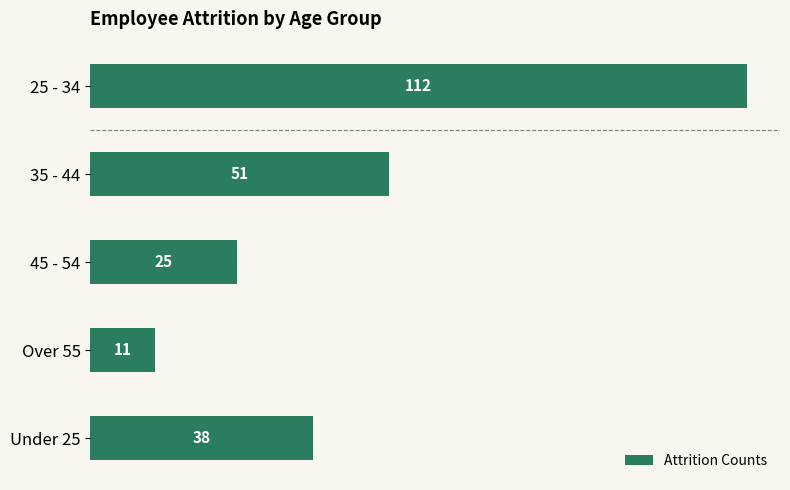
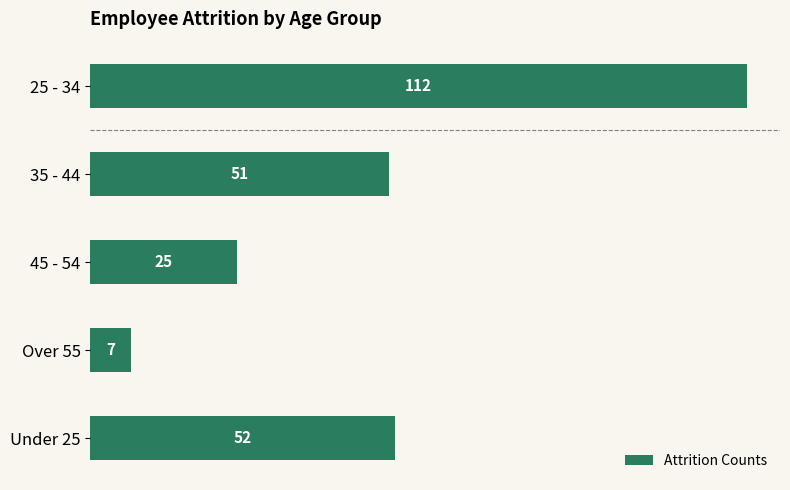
  {
    "25 - 34": 112,
    "35 - 44": 51,
    "45 - 54": 25,
-   "Over 55": 11,
-   "Under 25": 38
+   "Over 55": 7,
+   "Under 25": 52
  }
